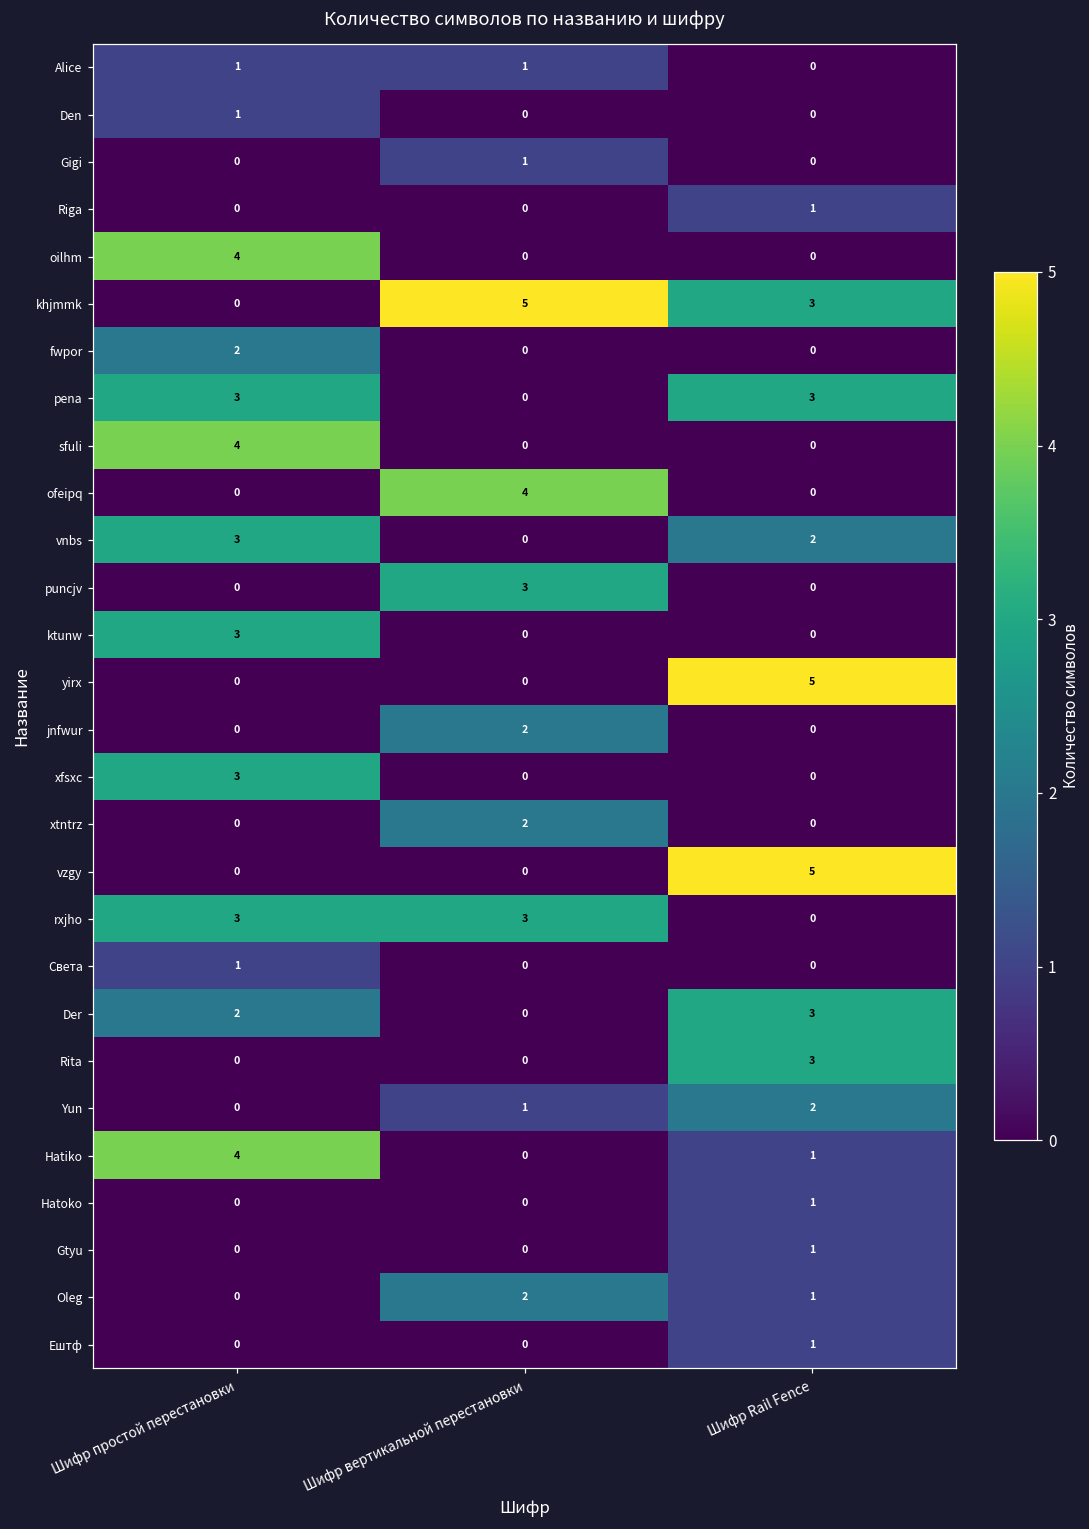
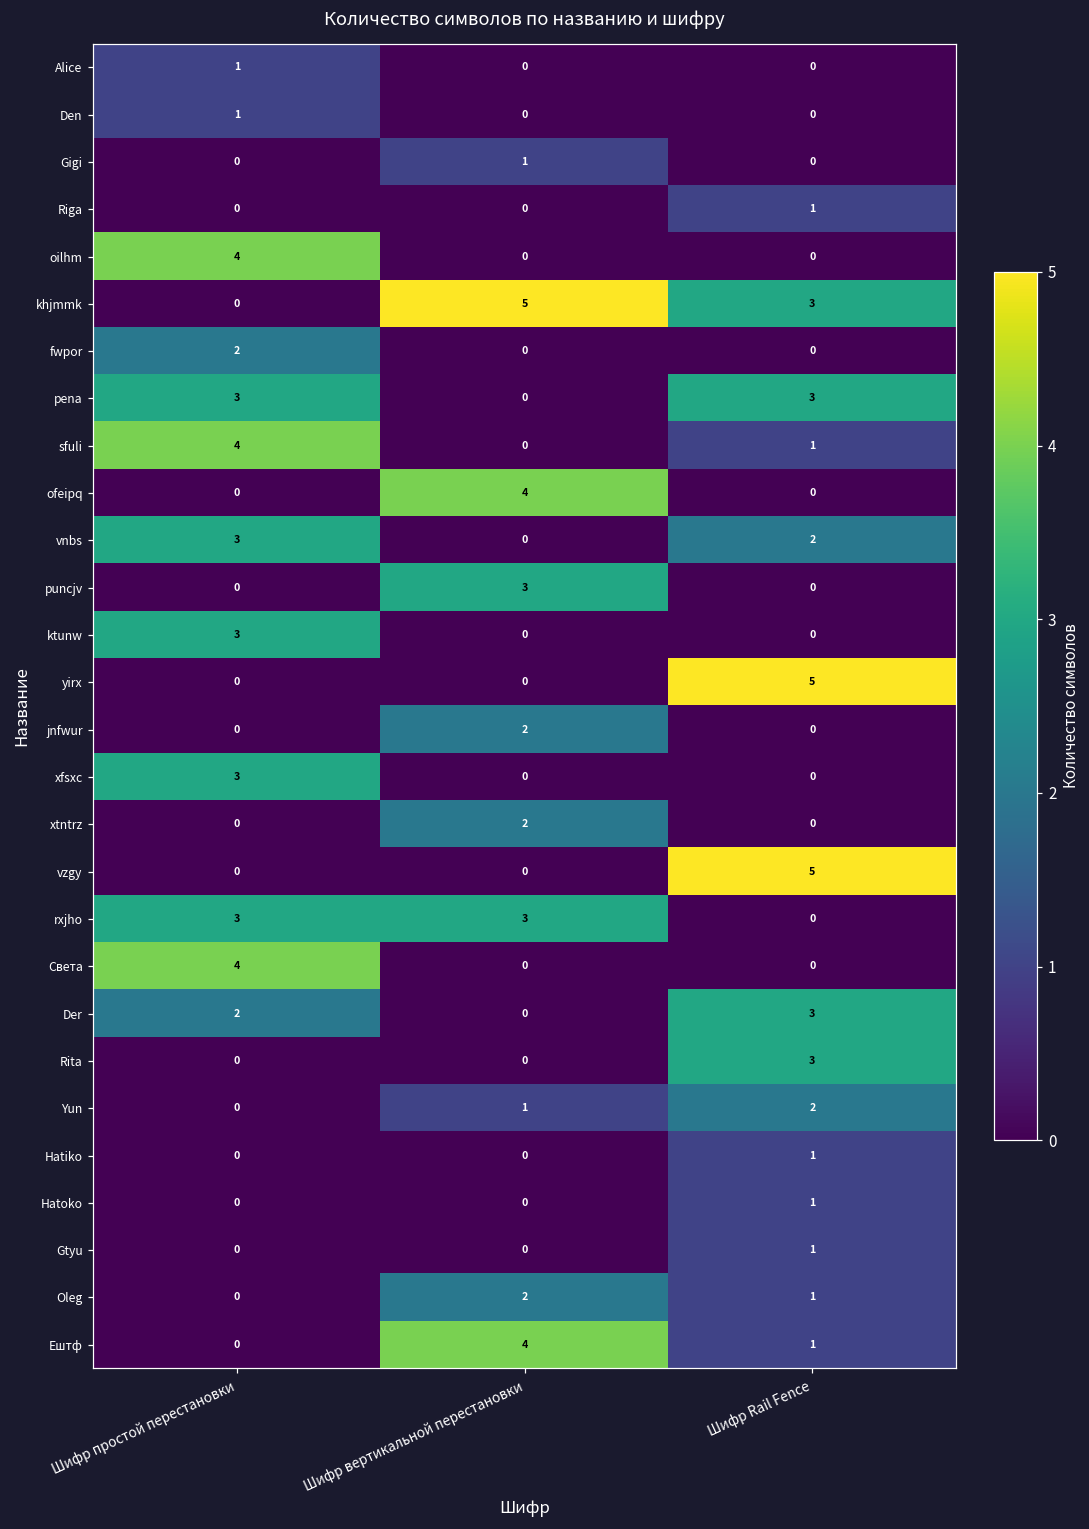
  {
    "Alice": {
      "Шифр простой перестановки": 1,
-     "Шифр вертикальной перестановки": 1,
+     "Шифр вертикальной перестановки": 0,
      "Шифр Rail Fence": 0
    },
    "Den": {
      "Шифр простой перестановки": 1,
      "Шифр вертикальной перестановки": 0,
      "Шифр Rail Fence": 0
    },
    "Gigi": {
      "Шифр простой перестановки": 0,
      "Шифр вертикальной перестановки": 1,
      "Шифр Rail Fence": 0
    },
    "Riga": {
      "Шифр простой перестановки": 0,
      "Шифр вертикальной перестановки": 0,
      "Шифр Rail Fence": 1
    },
    "oilhm": {
      "Шифр простой перестановки": 4,
      "Шифр вертикальной перестановки": 0,
      "Шифр Rail Fence": 0
    },
    "khjmmk": {
      "Шифр простой перестановки": 0,
      "Шифр вертикальной перестановки": 5,
      "Шифр Rail Fence": 3
    },
    "fwpor": {
      "Шифр простой перестановки": 2,
      "Шифр вертикальной перестановки": 0,
      "Шифр Rail Fence": 0
    },
    "pena": {
      "Шифр простой перестановки": 3,
      "Шифр вертикальной перестановки": 0,
      "Шифр Rail Fence": 3
    },
    "sfuli": {
      "Шифр простой перестановки": 4,
      "Шифр вертикальной перестановки": 0,
-     "Шифр Rail Fence": 0
+     "Шифр Rail Fence": 1
    },
    "ofeipq": {
      "Шифр простой перестановки": 0,
      "Шифр вертикальной перестановки": 4,
      "Шифр Rail Fence": 0
    },
    "vnbs": {
      "Шифр простой перестановки": 3,
      "Шифр вертикальной перестановки": 0,
      "Шифр Rail Fence": 2
    },
    "puncjv": {
      "Шифр простой перестановки": 0,
      "Шифр вертикальной перестановки": 3,
      "Шифр Rail Fence": 0
    },
    "ktunw": {
      "Шифр простой перестановки": 3,
      "Шифр вертикальной перестановки": 0,
      "Шифр Rail Fence": 0
    },
    "yirx": {
      "Шифр простой перестановки": 0,
      "Шифр вертикальной перестановки": 0,
      "Шифр Rail Fence": 5
    },
    "jnfwur": {
      "Шифр простой перестановки": 0,
      "Шифр вертикальной перестановки": 2,
      "Шифр Rail Fence": 0
    },
    "xfsxc": {
      "Шифр простой перестановки": 3,
      "Шифр вертикальной перестановки": 0,
      "Шифр Rail Fence": 0
    },
    "xtntrz": {
      "Шифр простой перестановки": 0,
      "Шифр вертикальной перестановки": 2,
      "Шифр Rail Fence": 0
    },
    "vzgy": {
      "Шифр простой перестановки": 0,
      "Шифр вертикальной перестановки": 0,
      "Шифр Rail Fence": 5
    },
    "rxjho": {
      "Шифр простой перестановки": 3,
      "Шифр вертикальной перестановки": 3,
      "Шифр Rail Fence": 0
    },
    "Света": {
-     "Шифр простой перестановки": 1,
+     "Шифр простой перестановки": 4,
      "Шифр вертикальной перестановки": 0,
      "Шифр Rail Fence": 0
    },
    "Der": {
      "Шифр простой перестановки": 2,
      "Шифр вертикальной перестановки": 0,
      "Шифр Rail Fence": 3
    },
    "Rita": {
      "Шифр простой перестановки": 0,
      "Шифр вертикальной перестановки": 0,
      "Шифр Rail Fence": 3
    },
    "Yun": {
      "Шифр простой перестановки": 0,
      "Шифр вертикальной перестановки": 1,
      "Шифр Rail Fence": 2
    },
    "Hatiko": {
-     "Шифр простой перестановки": 4,
+     "Шифр простой перестановки": 0,
      "Шифр вертикальной перестановки": 0,
      "Шифр Rail Fence": 1
    },
    "Hatoko": {
      "Шифр простой перестановки": 0,
      "Шифр вертикальной перестановки": 0,
      "Шифр Rail Fence": 1
    },
    "Gtyu": {
      "Шифр простой перестановки": 0,
      "Шифр вертикальной перестановки": 0,
      "Шифр Rail Fence": 1
    },
    "Oleg": {
      "Шифр простой перестановки": 0,
      "Шифр вертикальной перестановки": 2,
      "Шифр Rail Fence": 1
    },
    "Ештф": {
      "Шифр простой перестановки": 0,
-     "Шифр вертикальной перестановки": 0,
+     "Шифр вертикальной перестановки": 4,
      "Шифр Rail Fence": 1
    }
  }
